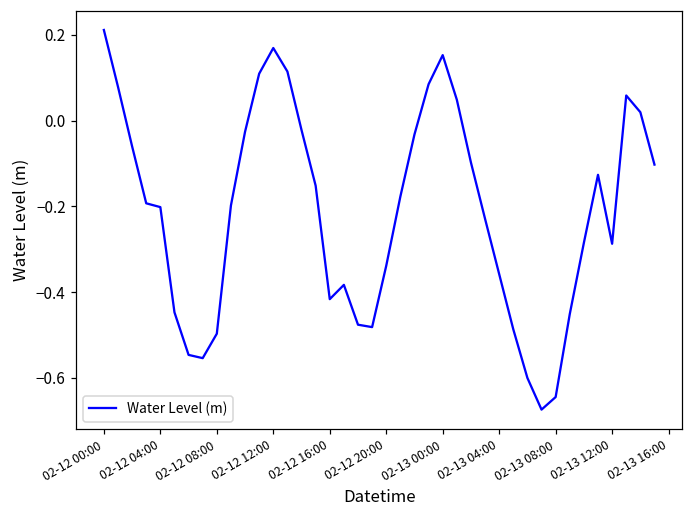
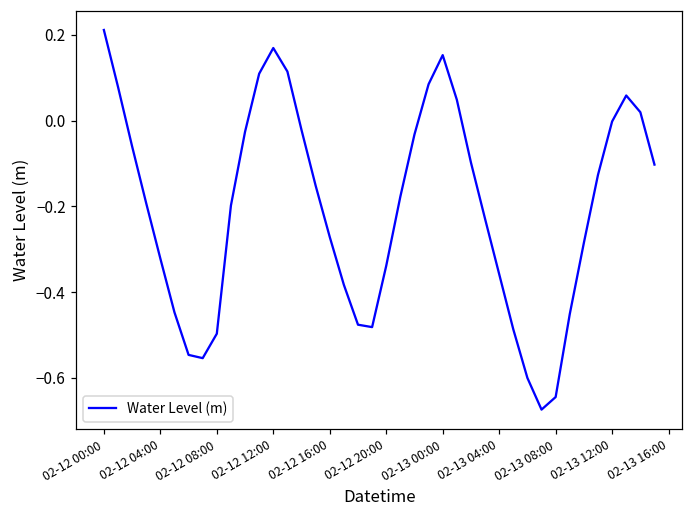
  {
    "02-12 00:00": 0.21,
-   "02-12 04:00": -0.20,
+   "02-12 04:00": -0.32,
    "02-12 08:00": -0.50,
    "02-12 12:00": 0.17,
-   "02-12 16:00": -0.42,
+   "02-12 16:00": -0.27,
    "02-12 20:00": -0.34,
    "02-13 00:00": 0.15,
    "02-13 04:00": -0.36,
    "02-13 08:00": -0.65,
-   "02-13 12:00": -0.29
+   "02-13 12:00": 0.00
  }
